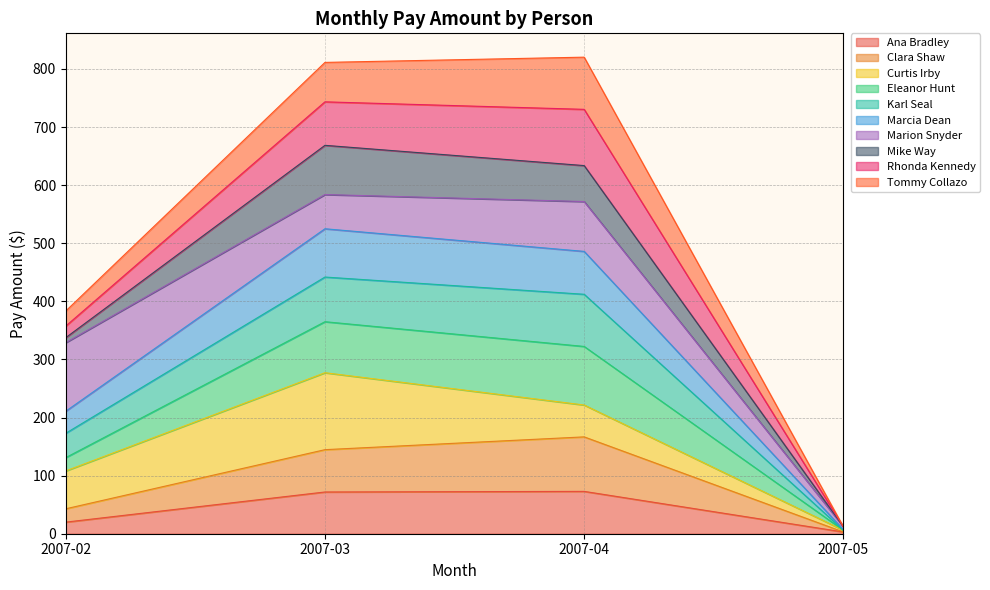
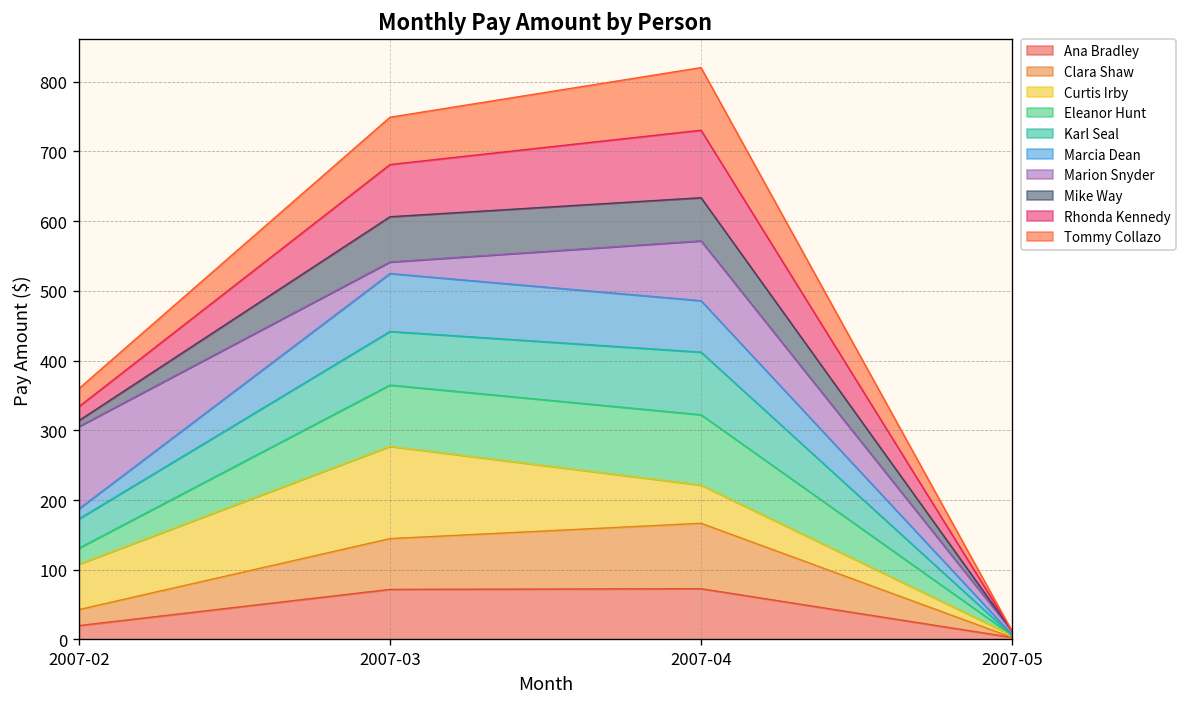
  {
    "Curtis Irby": {
      "2007-02": 70,
      "2007-03": 130,
      "2007-04": 50
    },
    "Marcia Dean": {
-     "2007-02": 40,
+     "2007-02": 10,
      "2007-03": 80,
      "2007-04": 70
    },
    "Marion Snyder": {
      "2007-02": 120,
-     "2007-03": 60,
+     "2007-03": 20,
      "2007-04": 90
    },
    "Mike Way": {
      "2007-02": 10,
-     "2007-03": 80,
+     "2007-03": 60,
      "2007-04": 60
    }
  }
